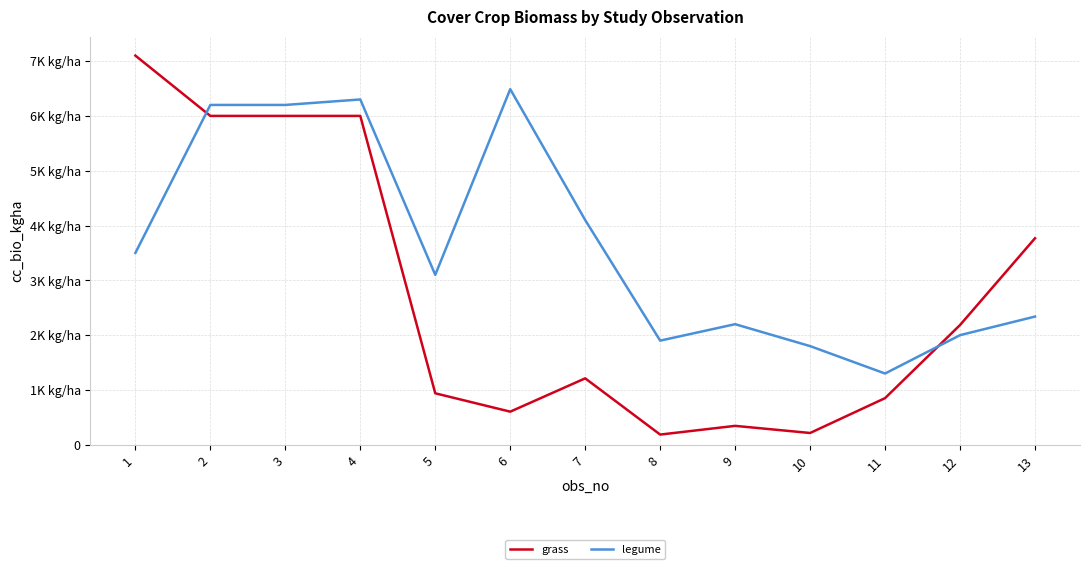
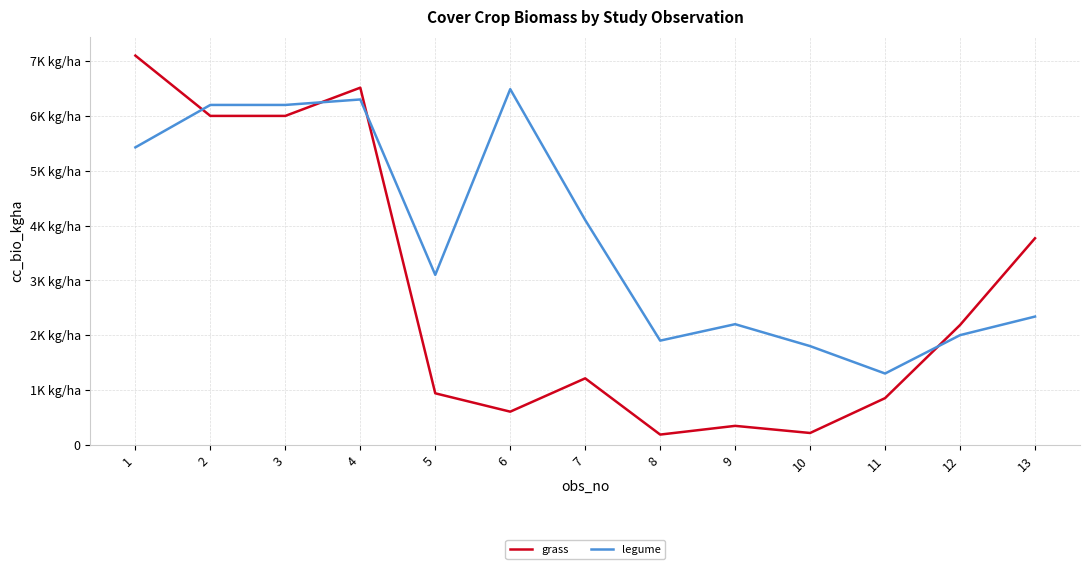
  {
    "grass": {
      "1": "7.1K kg/ha",
      "2": "6.0K kg/ha",
      "3": "6.0K kg/ha",
-     "4": "6.0K kg/ha",
+     "4": "6.5K kg/ha",
      "5": "0.9K kg/ha",
      "6": "0.6K kg/ha",
      "7": "1.2K kg/ha",
      "8": "0.2K kg/ha",
      "9": "0.3K kg/ha",
      "10": "0.2K kg/ha",
      "11": "0.9K kg/ha",
      "12": "2.2K kg/ha",
      "13": "3.8K kg/ha"
    },
    "legume": {
-     "1": "3.5K kg/ha",
+     "1": "5.4K kg/ha",
      "2": "6.2K kg/ha",
      "3": "6.2K kg/ha",
      "4": "6.3K kg/ha",
      "5": "3.1K kg/ha",
      "6": "6.5K kg/ha",
      "7": "4.1K kg/ha",
      "8": "1.9K kg/ha",
      "9": "2.2K kg/ha",
      "10": "1.8K kg/ha",
      "11": "1.3K kg/ha",
      "12": "2.0K kg/ha",
      "13": "2.3K kg/ha"
    }
  }
